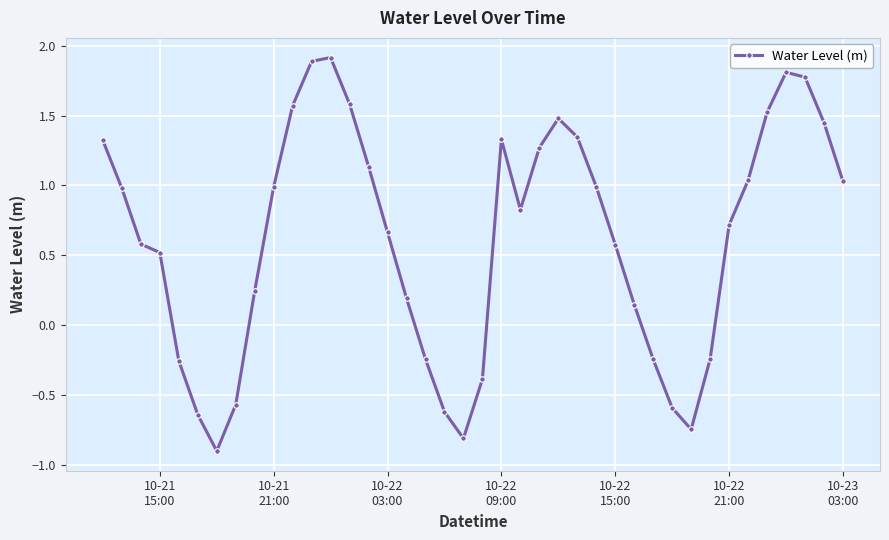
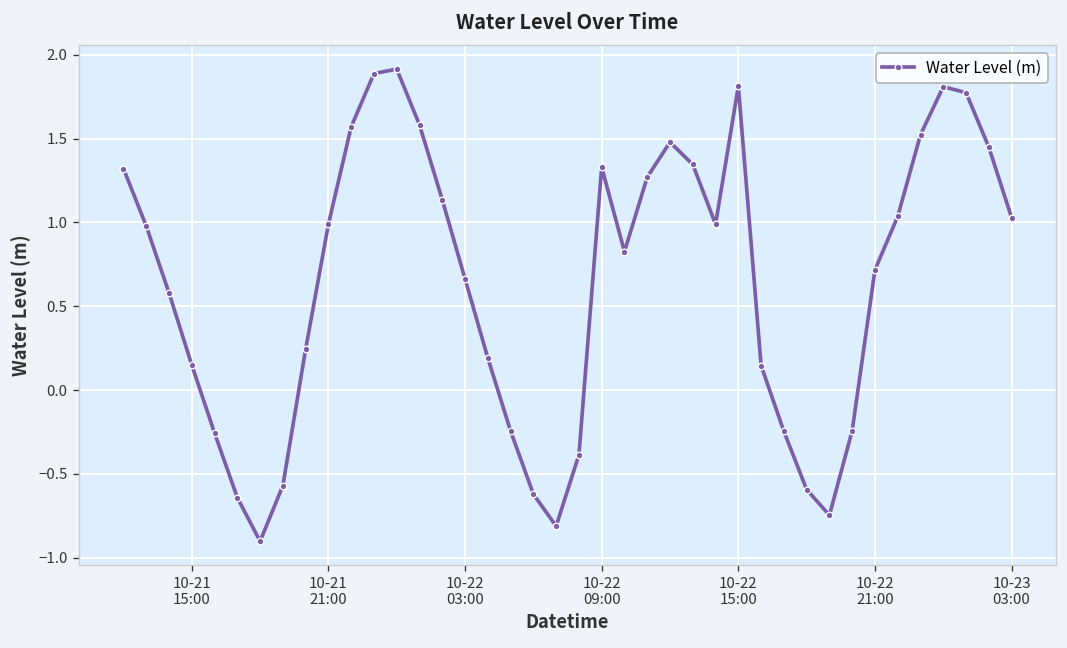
  {
-   "10-21 15:00": 0.52,
+   "10-21 15:00": 0.15,
    "10-21 21:00": 0.99,
    "10-22 03:00": 0.66,
    "10-22 09:00": 1.33,
-   "10-22 15:00": 0.58,
+   "10-22 15:00": 1.81,
    "10-22 21:00": 0.72,
    "10-23 03:00": 1.03
  }
